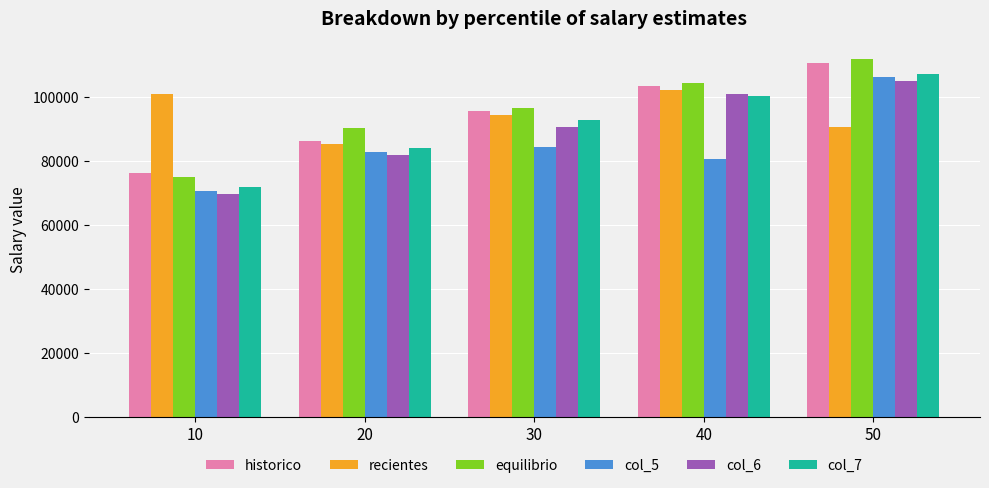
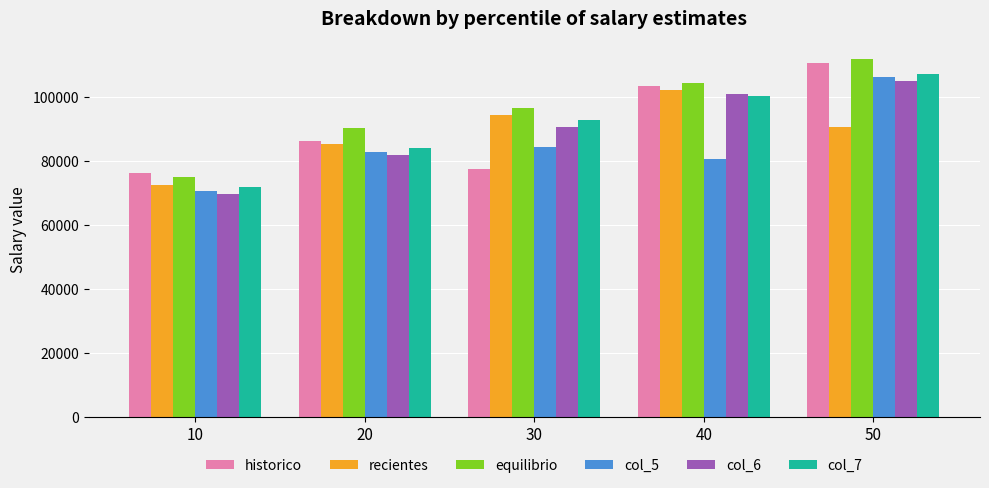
  {
    "historico": {
      "10": 76000,
      "20": 86000,
-     "30": 95000,
+     "30": 78000,
      "40": 103000,
      "50": 111000
    },
    "recientes": {
-     "10": 101000,
+     "10": 72000,
      "20": 85000,
      "30": 94000,
      "40": 102000,
      "50": 91000
    },
    "equilibrio": {
      "10": 75000,
      "20": 90000,
      "30": 97000,
      "40": 104000,
      "50": 112000
    },
    "col_5": {
      "10": 71000,
      "20": 83000,
      "30": 84000,
      "40": 81000,
      "50": 106000
    },
    "col_6": {
      "10": 70000,
      "20": 82000,
      "30": 91000,
      "40": 101000,
      "50": 105000
    },
    "col_7": {
      "10": 72000,
      "20": 84000,
      "30": 93000,
      "40": 100000,
      "50": 107000
    }
  }
